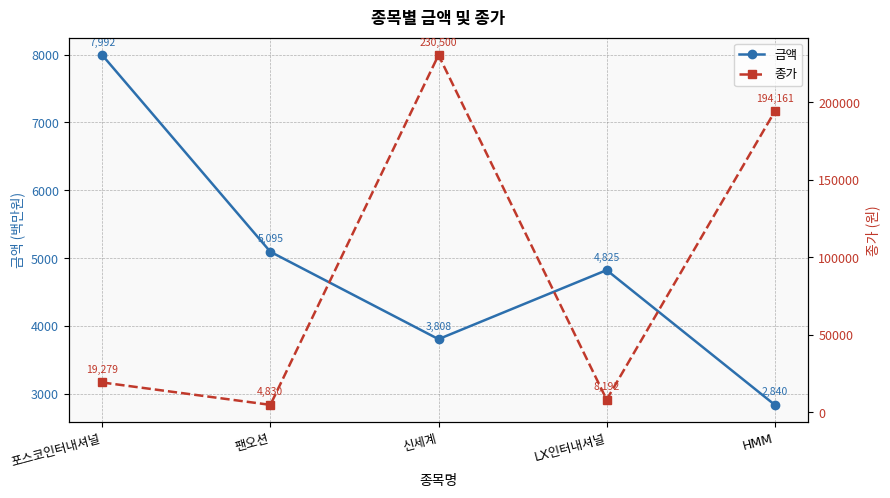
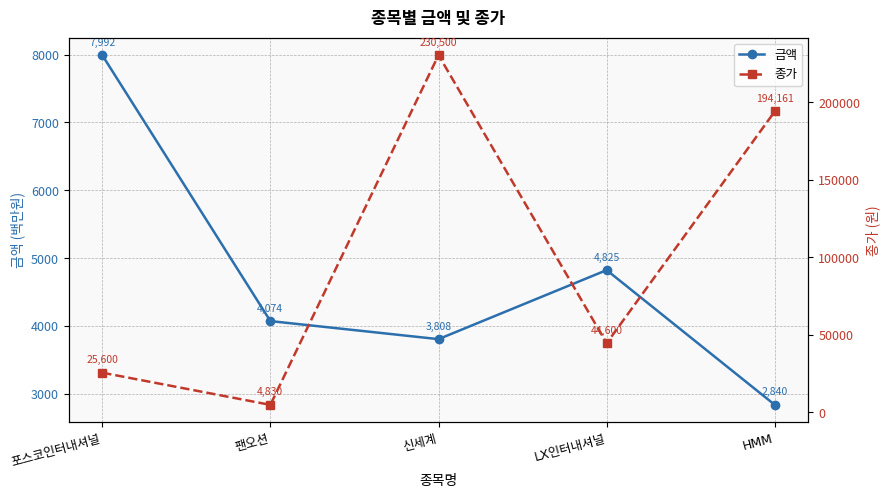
  {
    "금액": {
      "포스코인터내셔널": "7,992",
-     "팬오션": "5,095",
+     "팬오션": "4,074",
      "신세계": "3,808",
      "LX인터내셔널": "4,825",
      "HMM": "2,840"
    },
    "종가": {
-     "포스코인터내셔널": "19,279",
+     "포스코인터내셔널": "25,600",
      "팬오션": "4,830",
      "신세계": "230,500",
-     "LX인터내셔널": "8,192",
+     "LX인터내셔널": "44,600",
      "HMM": "194,161"
    }
  }
